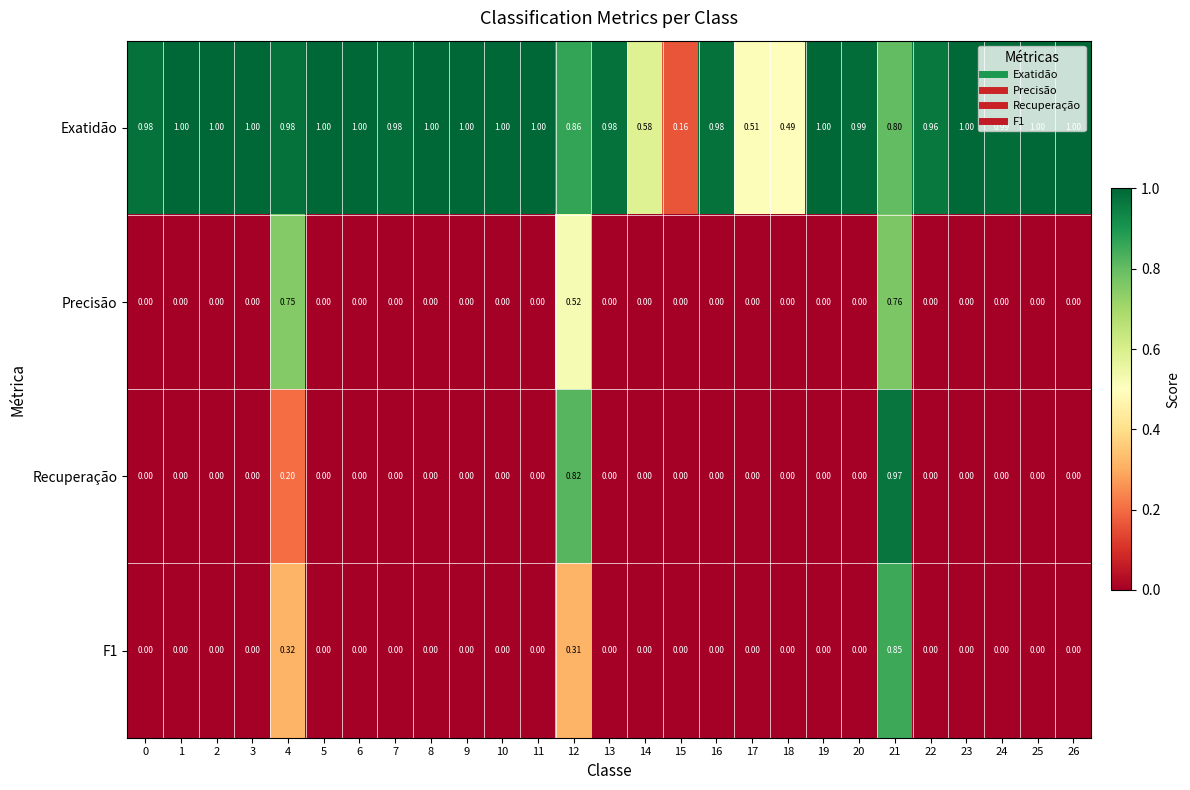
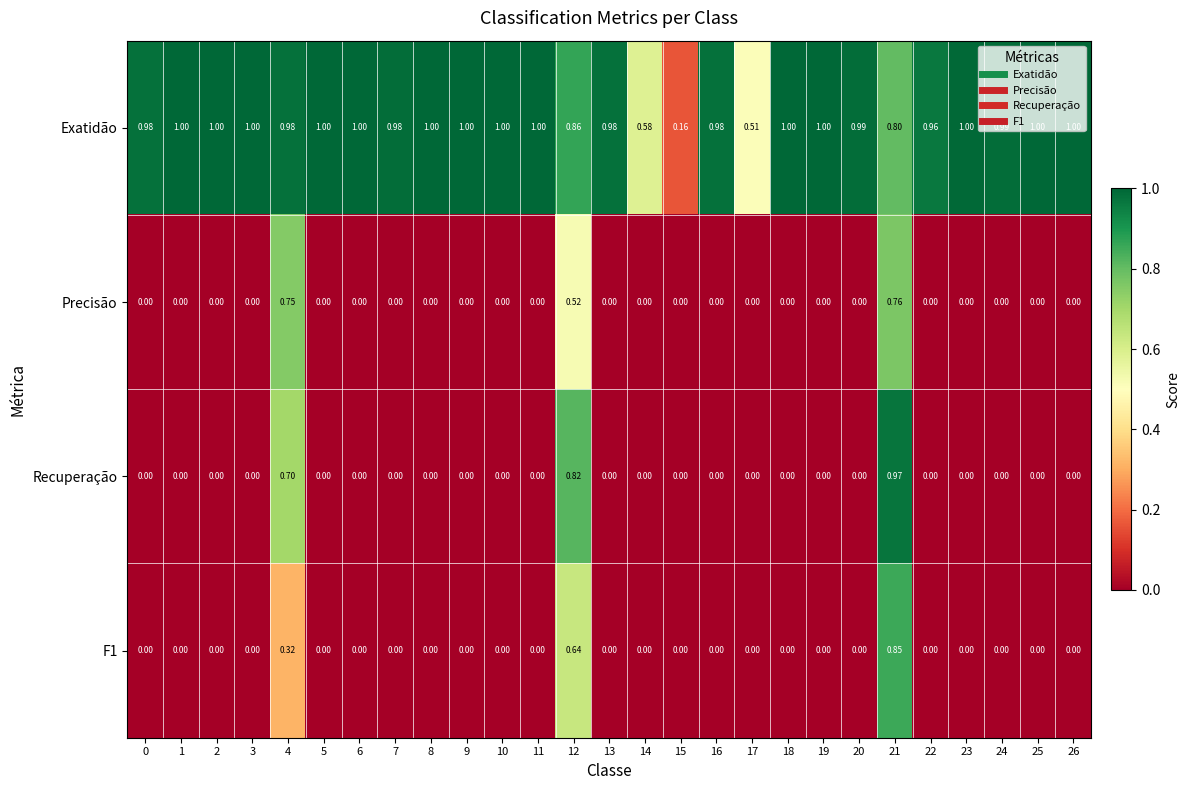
  {
    "Exatidão": {
      "0": 0.98,
      "1": 1.00,
      "2": 1.00,
      "3": 1.00,
      "4": 0.98,
      "5": 1.00,
      "6": 1.00,
      "7": 0.98,
      "8": 1.00,
      "9": 1.00,
      "10": 1.00,
      "11": 1.00,
      "12": 0.86,
      "13": 0.98,
      "14": 0.58,
      "15": 0.16,
      "16": 0.98,
      "17": 0.51,
-     "18": 0.49,
+     "18": 1.00,
      "19": 1.00,
      "20": 0.99,
      "21": 0.80,
      "22": 0.96,
      "23": 1.00
    },
    "Precisão": {
      "0": 0.00,
      "1": 0.00,
      "2": 0.00,
      "3": 0.00,
      "4": 0.75,
      "5": 0.00,
      "6": 0.00,
      "7": 0.00,
      "8": 0.00,
      "9": 0.00,
      "10": 0.00,
      "11": 0.00,
      "12": 0.52,
      "13": 0.00,
      "14": 0.00,
      "15": 0.00,
      "16": 0.00,
      "17": 0.00,
      "18": 0.00,
      "19": 0.00,
      "20": 0.00,
      "21": 0.76,
      "22": 0.00,
      "23": 0.00,
      "24": 0.00,
      "25": 0.00,
      "26": 0.00
    },
    "Recuperação": {
      "0": 0.00,
      "1": 0.00,
      "2": 0.00,
      "3": 0.00,
-     "4": 0.20,
+     "4": 0.70,
      "5": 0.00,
      "6": 0.00,
      "7": 0.00,
      "8": 0.00,
      "9": 0.00,
      "10": 0.00,
      "11": 0.00,
      "12": 0.82,
      "13": 0.00,
      "14": 0.00,
      "15": 0.00,
      "16": 0.00,
      "17": 0.00,
      "18": 0.00,
      "19": 0.00,
      "20": 0.00,
      "21": 0.97,
      "22": 0.00,
      "23": 0.00,
      "24": 0.00,
      "25": 0.00,
      "26": 0.00
    },
    "F1": {
      "0": 0.00,
      "1": 0.00,
      "2": 0.00,
      "3": 0.00,
      "4": 0.32,
      "5": 0.00,
      "6": 0.00,
      "7": 0.00,
      "8": 0.00,
      "9": 0.00,
      "10": 0.00,
      "11": 0.00,
-     "12": 0.31,
+     "12": 0.64,
      "13": 0.00,
      "14": 0.00,
      "15": 0.00,
      "16": 0.00,
      "17": 0.00,
      "18": 0.00,
      "19": 0.00,
      "20": 0.00,
      "21": 0.85,
      "22": 0.00,
      "23": 0.00,
      "24": 0.00,
      "25": 0.00,
      "26": 0.00
    }
  }
